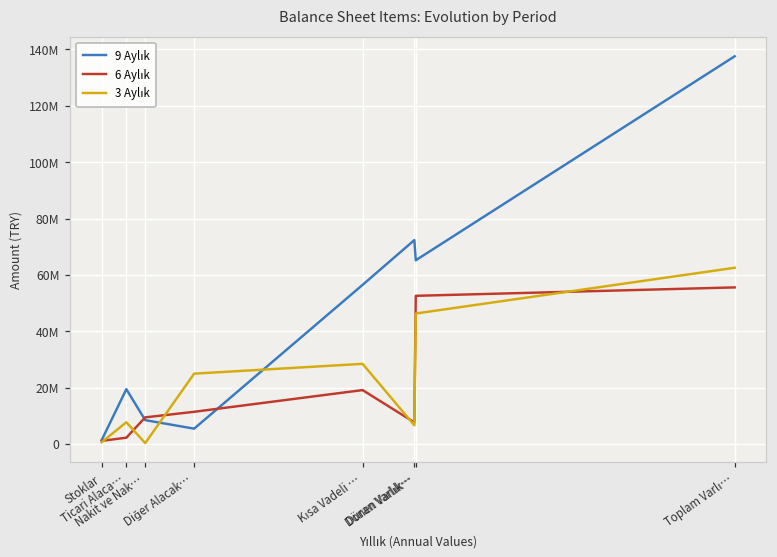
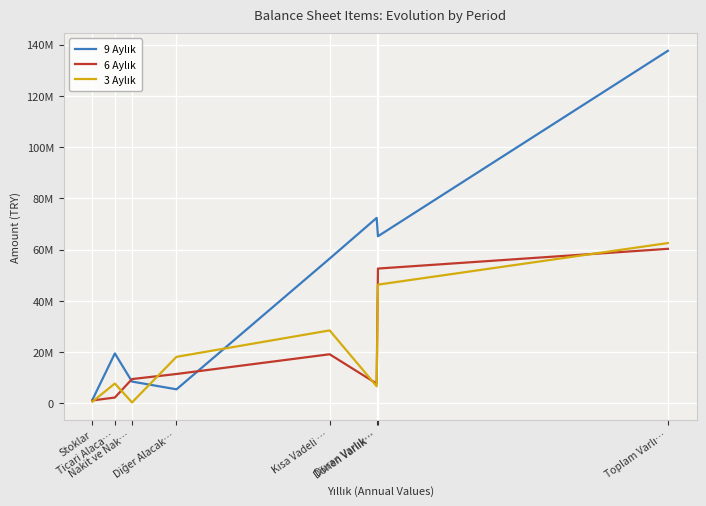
  {
    "9 Aylık": {
      "Ticari Alaca…": 19000000,
      "Diğer Alacak…": 5000000,
      "Kısa Vadeli …": 56000000,
      "Duran Varlık…": 72000000,
      "Dönen Varlık…": 65000000,
      "Toplam Varlı…": 138000000
    },
    "6 Aylık": {
      "Ticari Alaca…": 2000000,
      "Diğer Alacak…": 11000000,
      "Kısa Vadeli …": 19000000,
      "Duran Varlık…": 8000000,
      "Dönen Varlık…": 53000000,
-     "Toplam Varlı…": 56000000
+     "Toplam Varlı…": 60000000
    },
    "3 Aylık": {
      "Ticari Alaca…": 8000000,
      "Nakit ve Nak…": 0,
-     "Diğer Alacak…": 25000000,
+     "Diğer Alacak…": 18000000,
      "Kısa Vadeli …": 28000000,
      "Duran Varlık…": 7000000,
      "Dönen Varlık…": 46000000,
      "Toplam Varlı…": 63000000
    }
  }
